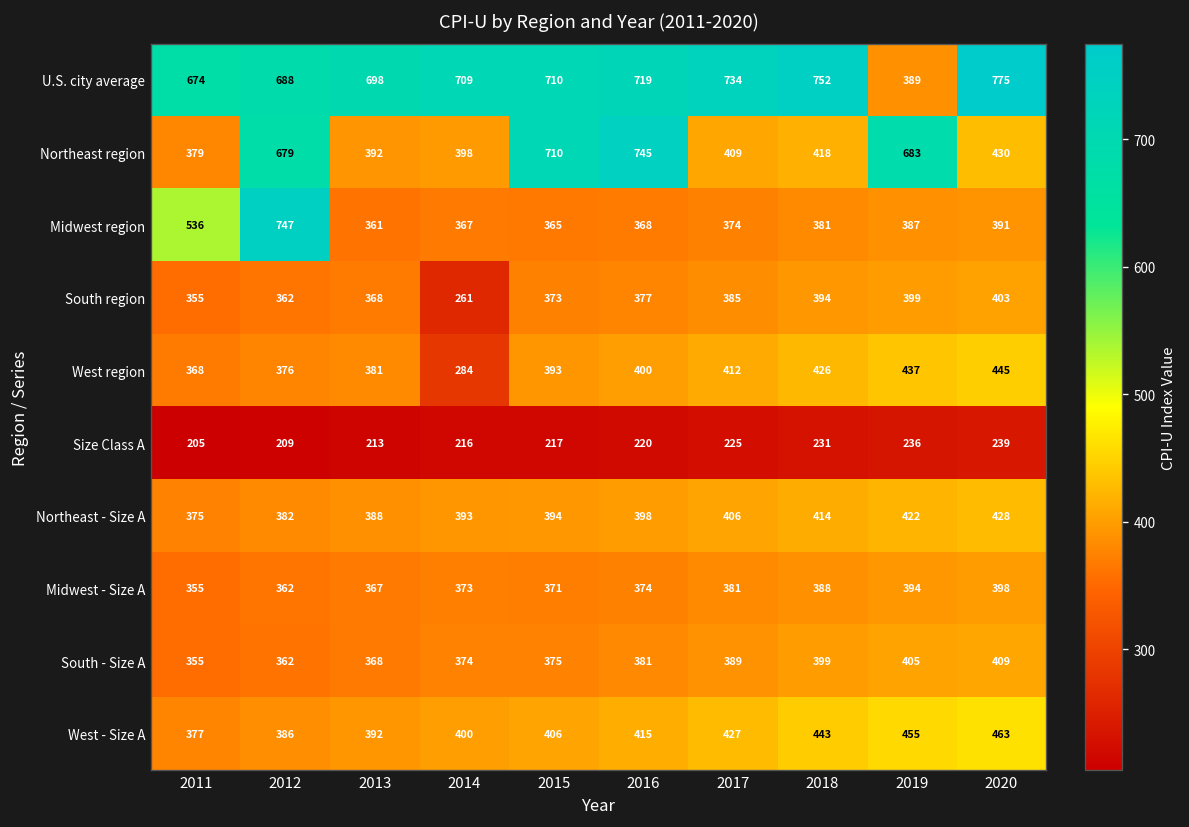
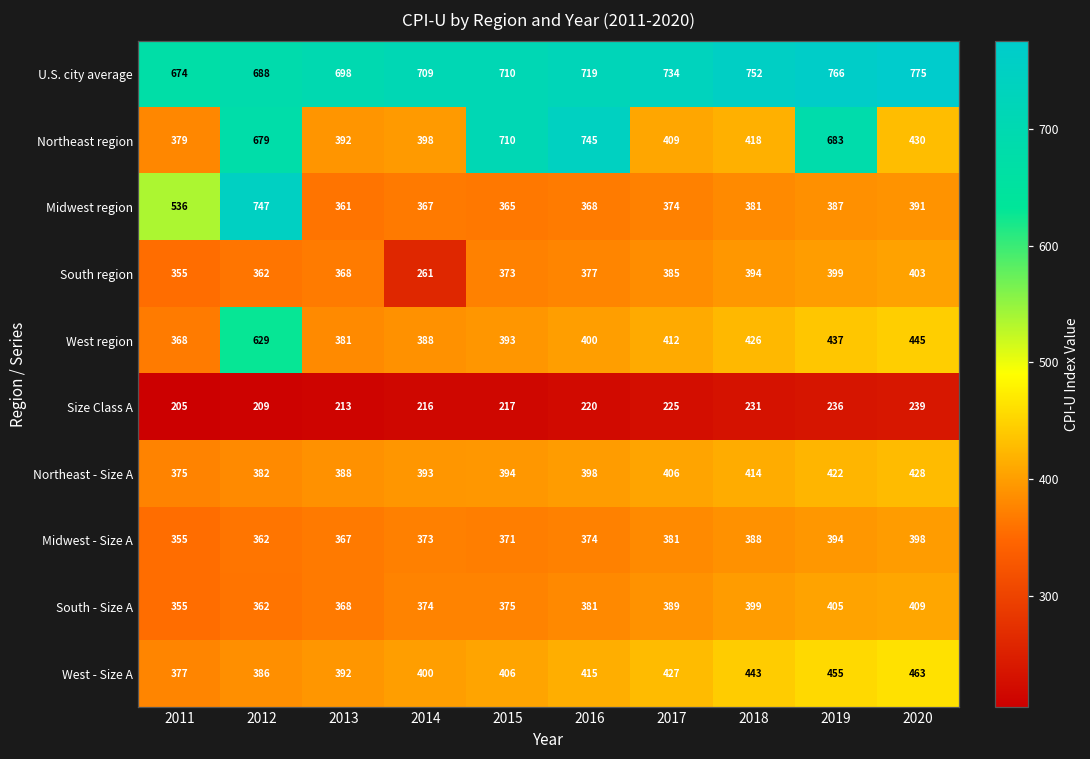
  {
    "U.S. city average": {
      "2011": 674,
      "2012": 688,
      "2013": 698,
      "2014": 709,
      "2015": 710,
      "2016": 719,
      "2017": 734,
      "2018": 752,
-     "2019": 389,
+     "2019": 766,
      "2020": 775
    },
    "Northeast region": {
      "2011": 379,
      "2012": 679,
      "2013": 392,
      "2014": 398,
      "2015": 710,
      "2016": 745,
      "2017": 409,
      "2018": 418,
      "2019": 683,
      "2020": 430
    },
    "Midwest region": {
      "2011": 536,
      "2012": 747,
      "2013": 361,
      "2014": 367,
      "2015": 365,
      "2016": 368,
      "2017": 374,
      "2018": 381,
      "2019": 387,
      "2020": 391
    },
    "South region": {
      "2011": 355,
      "2012": 362,
      "2013": 368,
      "2014": 261,
      "2015": 373,
      "2016": 377,
      "2017": 385,
      "2018": 394,
      "2019": 399,
      "2020": 403
    },
    "West region": {
      "2011": 368,
-     "2012": 376,
+     "2012": 629,
      "2013": 381,
-     "2014": 284,
+     "2014": 388,
      "2015": 393,
      "2016": 400,
      "2017": 412,
      "2018": 426,
      "2019": 437,
      "2020": 445
    },
    "Size Class A": {
      "2011": 205,
      "2012": 209,
      "2013": 213,
      "2014": 216,
      "2015": 217,
      "2016": 220,
      "2017": 225,
      "2018": 231,
      "2019": 236,
      "2020": 239
    },
    "Northeast - Size A": {
      "2011": 375,
      "2012": 382,
      "2013": 388,
      "2014": 393,
      "2015": 394,
      "2016": 398,
      "2017": 406,
      "2018": 414,
      "2019": 422,
      "2020": 428
    },
    "Midwest - Size A": {
      "2011": 355,
      "2012": 362,
      "2013": 367,
      "2014": 373,
      "2015": 371,
      "2016": 374,
      "2017": 381,
      "2018": 388,
      "2019": 394,
      "2020": 398
    },
    "South - Size A": {
      "2011": 355,
      "2012": 362,
      "2013": 368,
      "2014": 374,
      "2015": 375,
      "2016": 381,
      "2017": 389,
      "2018": 399,
      "2019": 405,
      "2020": 409
    },
    "West - Size A": {
      "2011": 377,
      "2012": 386,
      "2013": 392,
      "2014": 400,
      "2015": 406,
      "2016": 415,
      "2017": 427,
      "2018": 443,
      "2019": 455,
      "2020": 463
    }
  }
